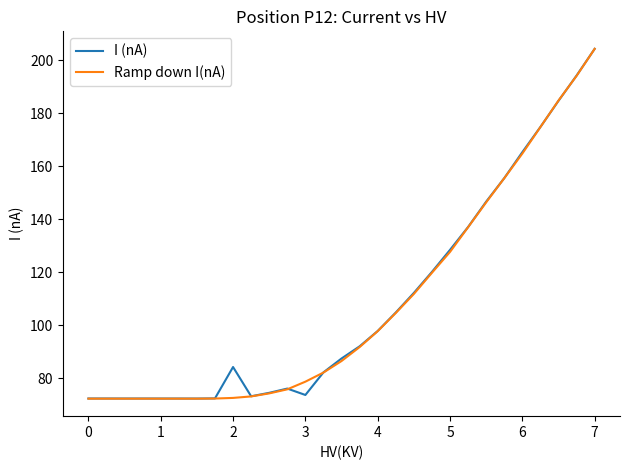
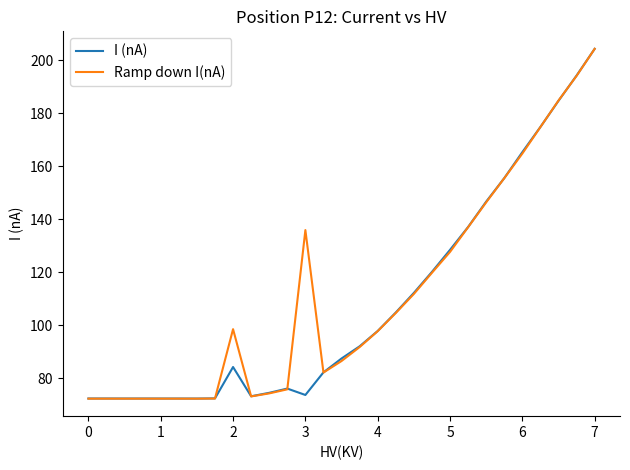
  {
    "I (nA)": {
      "2": 84,
      "3": 74
    },
    "Ramp down I(nA)": {
-     "2": 73,
-     "3": 79
+     "2": 99,
+     "3": 136
    }
  }
